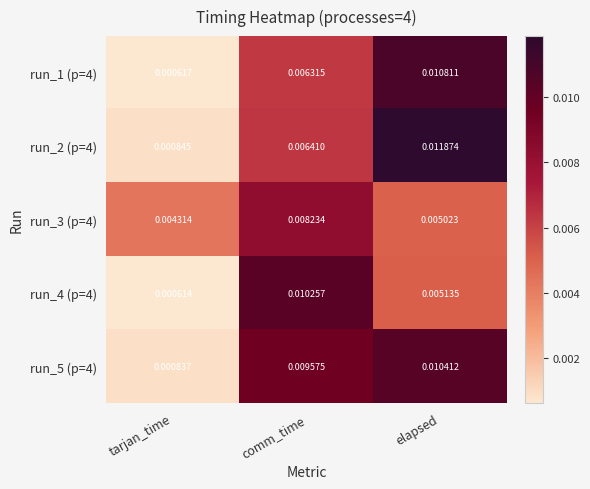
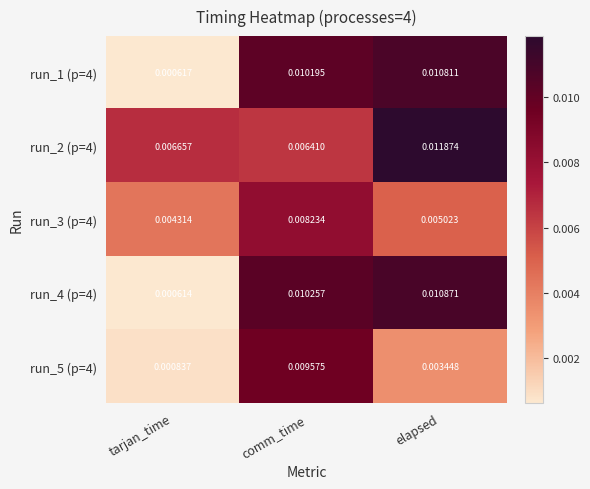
  {
    "run_1 (p=4)": {
-     "comm_time": 0.006315,
+     "comm_time": 0.010195,
      "elapsed": 0.010811
    },
    "run_2 (p=4)": {
-     "tarjan_time": 0.000845,
+     "tarjan_time": 0.006657,
      "comm_time": 0.006410,
      "elapsed": 0.011874
    },
    "run_3 (p=4)": {
      "tarjan_time": 0.004314,
      "comm_time": 0.008234,
      "elapsed": 0.005023
    },
    "run_4 (p=4)": {
      "comm_time": 0.010257,
-     "elapsed": 0.005135
+     "elapsed": 0.010871
    },
    "run_5 (p=4)": {
      "tarjan_time": 0.000837,
      "comm_time": 0.009575,
-     "elapsed": 0.010412
+     "elapsed": 0.003448
    }
  }
